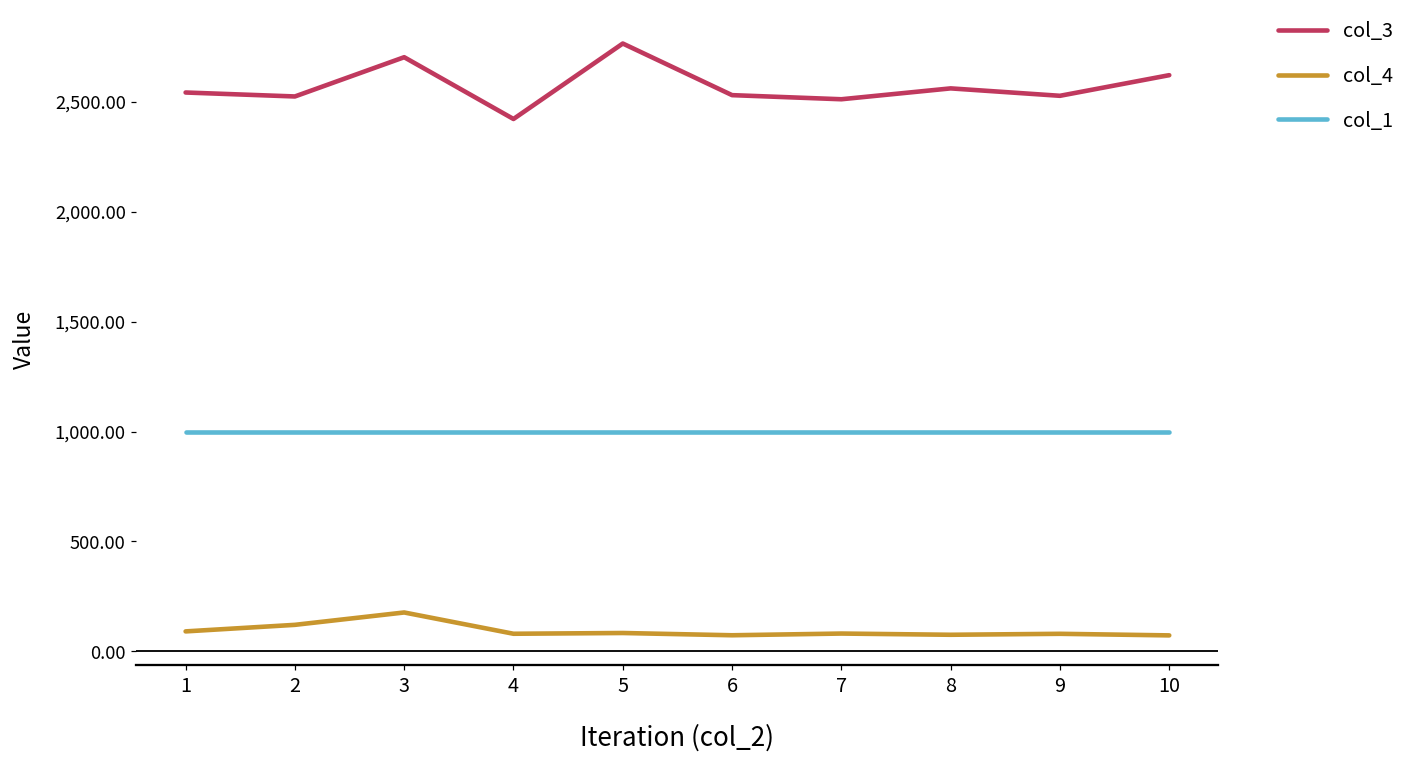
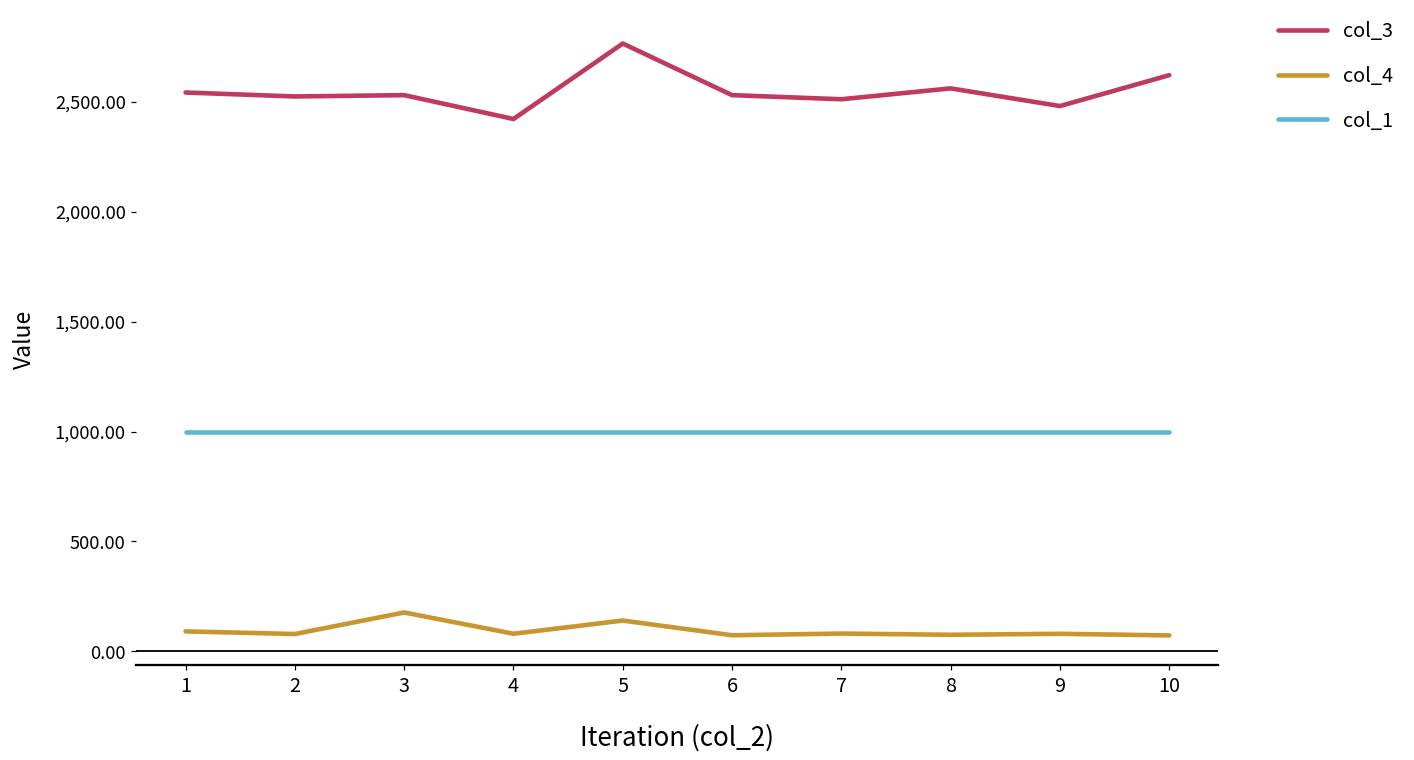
  {
    "col_3": {
      "1": "2,540",
      "2": "2,520",
-     "3": "2,700",
+     "3": "2,530",
      "4": "2,420",
      "5": "2,760",
      "6": "2,530",
      "7": "2,510",
      "8": "2,560",
-     "9": "2,530",
+     "9": "2,480",
      "10": "2,620"
    },
    "col_4": {
      "1": "90",
-     "2": "120",
+     "2": "80",
      "3": "180",
      "4": "80",
-     "5": "80",
+     "5": "140",
      "6": "70",
      "7": "80",
      "8": "80",
      "9": "80",
      "10": "70"
    },
    "col_1": {
      "1": "1,000",
      "2": "1,000",
      "3": "1,000",
      "4": "1,000",
      "5": "1,000",
      "6": "1,000",
      "7": "1,000",
      "8": "1,000",
      "9": "1,000",
      "10": "1,000"
    }
  }
